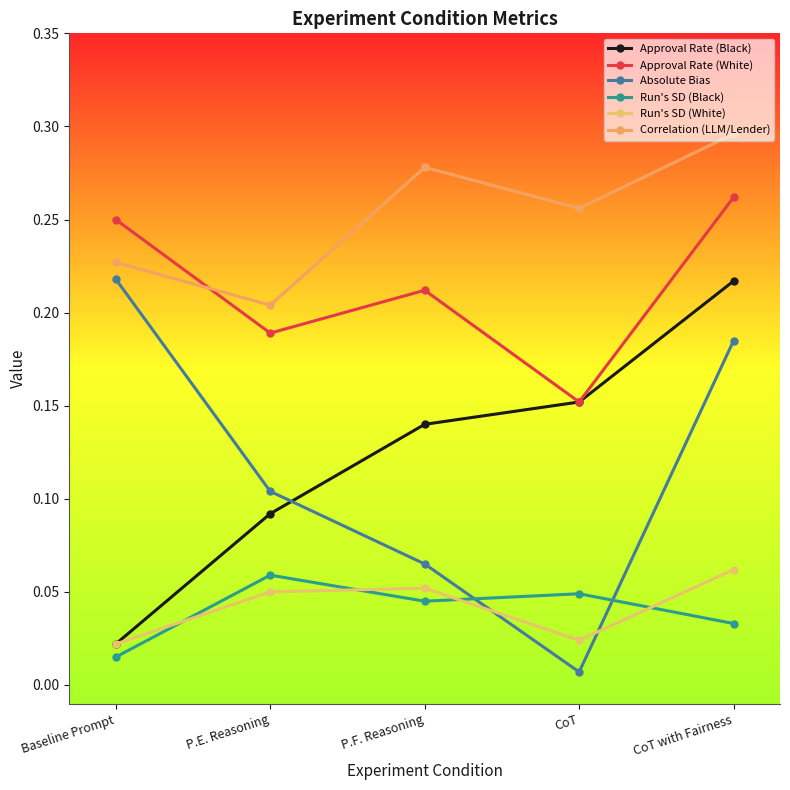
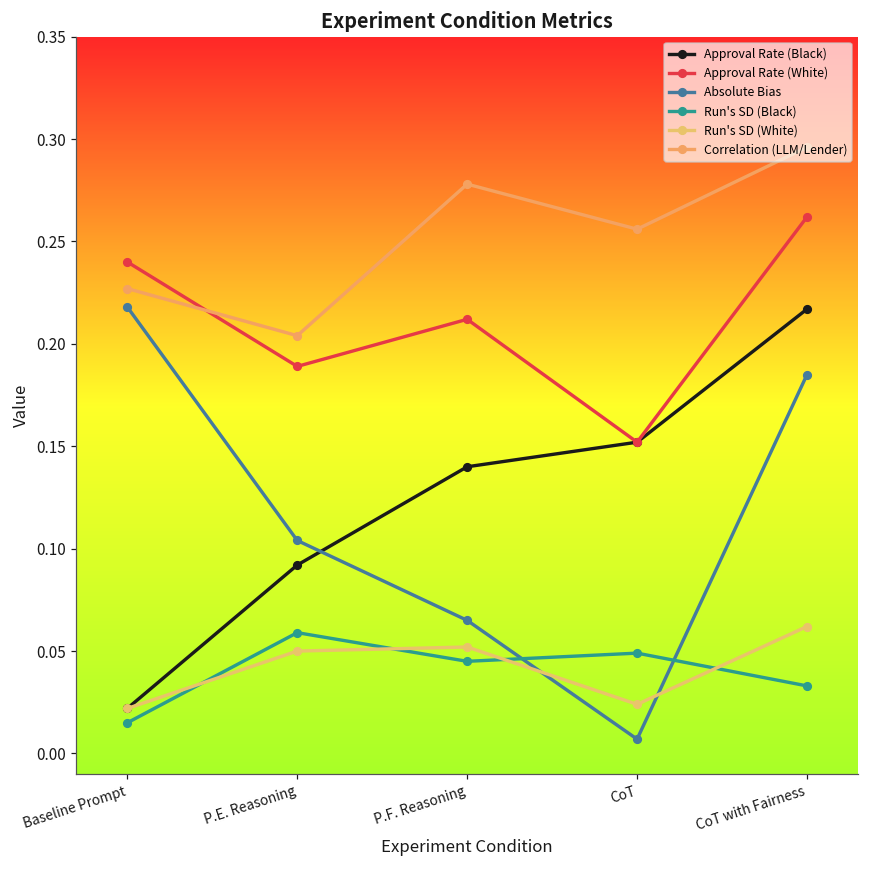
  {
    "Approval Rate (Black)": {
      "P.E. Reasoning": 0.092,
      "P.F. Reasoning": 0.14,
      "CoT with Fairness": 0.217
    },
    "Approval Rate (White)": {
-     "Baseline Prompt": 0.25,
+     "Baseline Prompt": 0.24,
      "P.E. Reasoning": 0.19,
      "P.F. Reasoning": 0.212,
      "CoT with Fairness": 0.262
    }
  }
